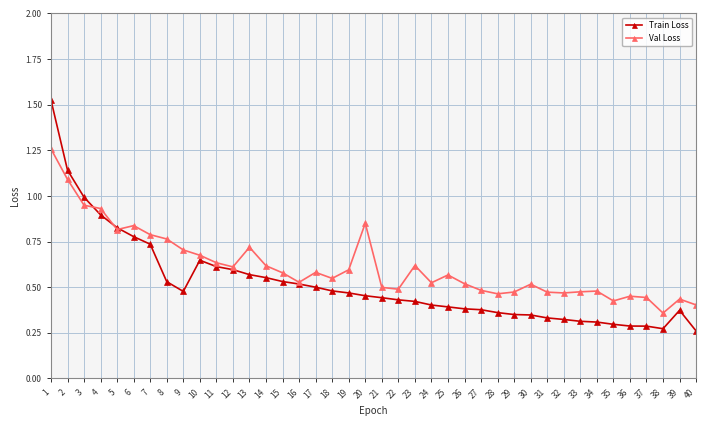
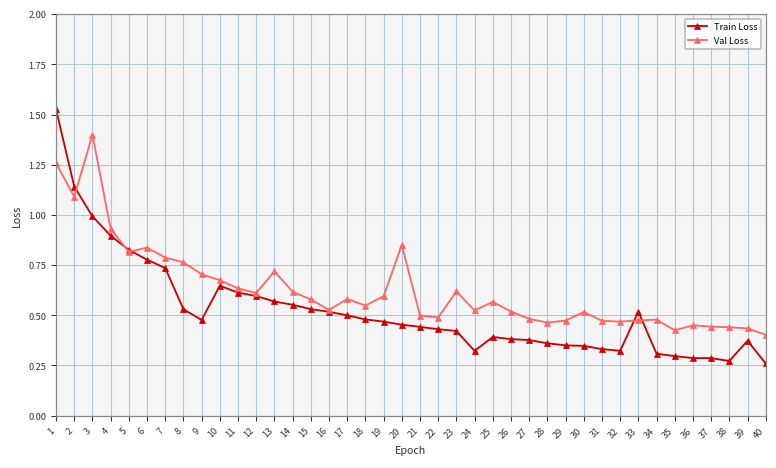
  {
    "Train Loss": {
      "1": 1.53,
      "2": 1.14,
      "3": 0.99,
      "4": 0.90,
      "6": 0.78,
      "7": 0.74,
      "8": 0.53,
      "9": 0.48,
      "10": 0.65,
      "11": 0.61,
      "12": 0.60,
      "13": 0.57,
      "14": 0.55,
      "15": 0.53,
      "17": 0.50,
      "18": 0.48,
      "19": 0.47,
      "20": 0.45,
      "21": 0.44,
      "22": 0.43,
      "23": 0.42,
-     "24": 0.40,
+     "24": 0.32,
      "25": 0.39,
      "26": 0.38,
      "27": 0.38,
      "28": 0.36,
      "29": 0.35,
      "30": 0.35,
      "31": 0.33,
      "32": 0.32,
-     "33": 0.31,
+     "33": 0.52,
      "34": 0.31,
      "35": 0.30,
      "36": 0.29,
      "37": 0.29,
      "38": 0.27,
      "39": 0.37,
      "40": 0.26
    },
    "Val Loss": {
      "1": 1.26,
      "2": 1.09,
-     "3": 0.95,
+     "3": 1.40,
      "4": 0.93,
      "6": 0.84,
      "7": 0.79,
      "8": 0.76,
      "9": 0.70,
      "10": 0.67,
      "11": 0.63,
      "12": 0.61,
      "13": 0.72,
      "14": 0.62,
      "15": 0.58,
      "17": 0.58,
      "18": 0.55,
      "19": 0.60,
      "20": 0.85,
      "21": 0.50,
      "22": 0.49,
      "23": 0.62,
      "24": 0.52,
      "25": 0.57,
      "26": 0.52,
      "27": 0.48,
      "28": 0.46,
      "29": 0.47,
      "30": 0.52,
      "31": 0.47,
      "32": 0.47,
      "33": 0.47,
      "34": 0.48,
      "35": 0.42,
      "36": 0.45,
      "37": 0.44,
-     "38": 0.36,
+     "38": 0.44,
      "39": 0.43,
      "40": 0.40
    }
  }
